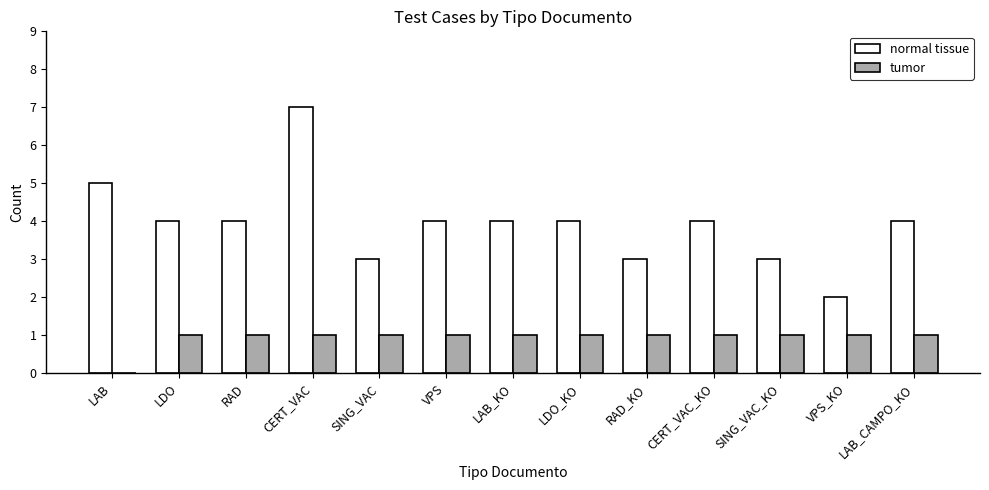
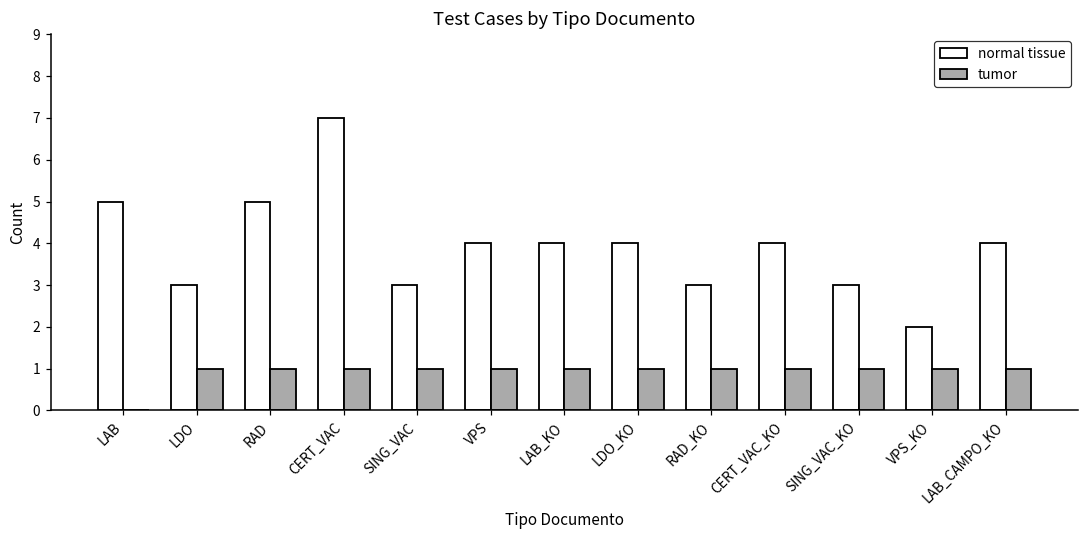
  {
    "normal tissue": {
      "LAB": 5,
-     "LDO": 4,
-     "RAD": 4,
+     "LDO": 3,
+     "RAD": 5,
      "CERT_VAC": 7,
      "SING_VAC": 3,
      "VPS": 4,
      "LAB_KO": 4,
      "LDO_KO": 4,
      "RAD_KO": 3,
      "CERT_VAC_KO": 4,
      "SING_VAC_KO": 3,
      "VPS_KO": 2,
      "LAB_CAMPO_KO": 4
    },
    "tumor": {
      "LAB": 0,
      "LDO": 1,
      "RAD": 1,
      "CERT_VAC": 1,
      "SING_VAC": 1,
      "VPS": 1,
      "LAB_KO": 1,
      "LDO_KO": 1,
      "RAD_KO": 1,
      "CERT_VAC_KO": 1,
      "SING_VAC_KO": 1,
      "VPS_KO": 1,
      "LAB_CAMPO_KO": 1
    }
  }
